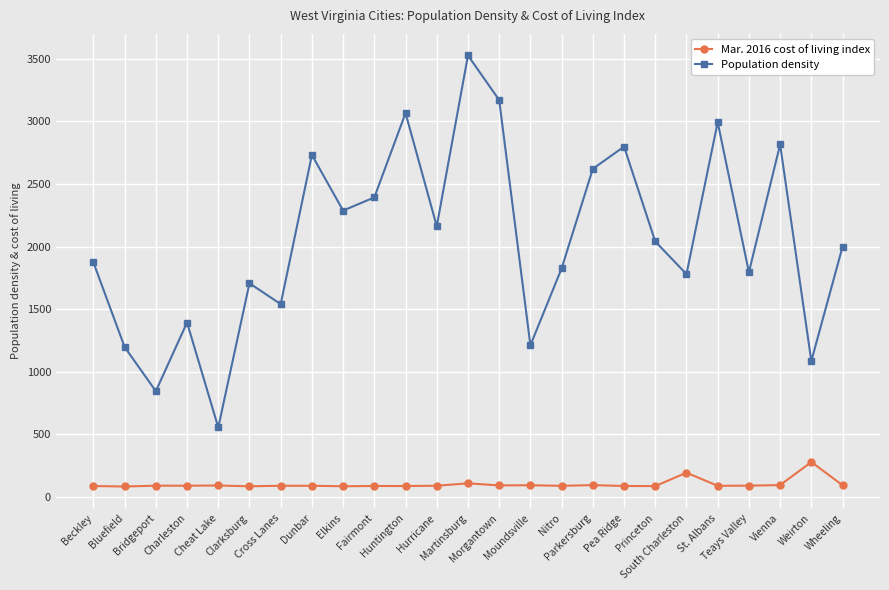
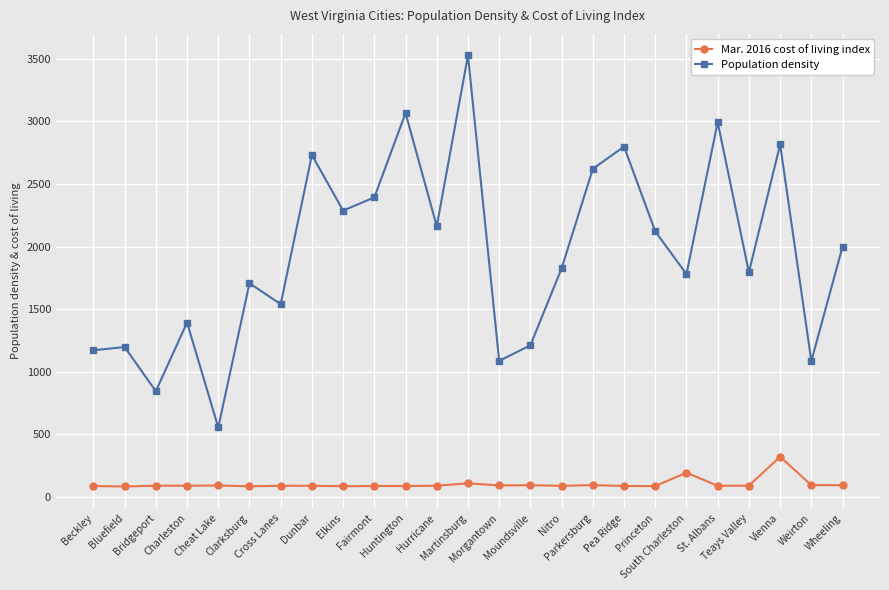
  {
    "Mar. 2016 cost of living index": {
      "Beckley": 80,
      "Bluefield": 80,
      "Bridgeport": 90,
      "Charleston": 90,
      "Cheat Lake": 90,
      "Clarksburg": 80,
      "Cross Lanes": 90,
      "Dunbar": 90,
      "Elkins": 80,
      "Fairmont": 80,
      "Huntington": 80,
      "Hurricane": 90,
      "Martinsburg": 110,
      "Morgantown": 90,
      "Moundsville": 90,
      "Nitro": 90,
      "Parkersburg": 90,
      "Pea Ridge": 80,
      "Princeton": 80,
      "South Charleston": 190,
      "St. Albans": 90,
      "Teays Valley": 90,
-     "Vienna": 90,
-     "Weirton": 280,
+     "Vienna": 320,
+     "Weirton": 90,
      "Wheeling": 90
    },
    "Population density": {
-     "Beckley": 1870,
+     "Beckley": 1170,
      "Bluefield": 1200,
      "Bridgeport": 840,
      "Charleston": 1390,
      "Cheat Lake": 550,
      "Clarksburg": 1710,
      "Cross Lanes": 1540,
      "Dunbar": 2730,
      "Elkins": 2290,
      "Fairmont": 2390,
      "Huntington": 3070,
      "Hurricane": 2160,
      "Martinsburg": 3530,
-     "Morgantown": 3170,
+     "Morgantown": 1090,
      "Moundsville": 1210,
      "Nitro": 1830,
      "Parkersburg": 2620,
      "Pea Ridge": 2800,
-     "Princeton": 2040,
+     "Princeton": 2120,
      "South Charleston": 1780,
      "St. Albans": 2990,
      "Teays Valley": 1790,
      "Vienna": 2820,
      "Weirton": 1080,
      "Wheeling": 2000
    }
  }
